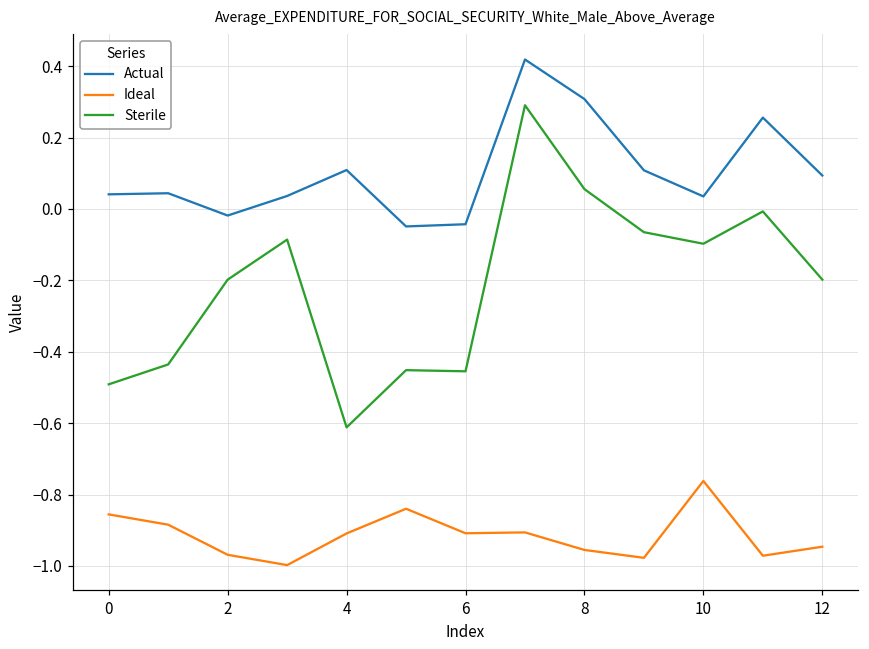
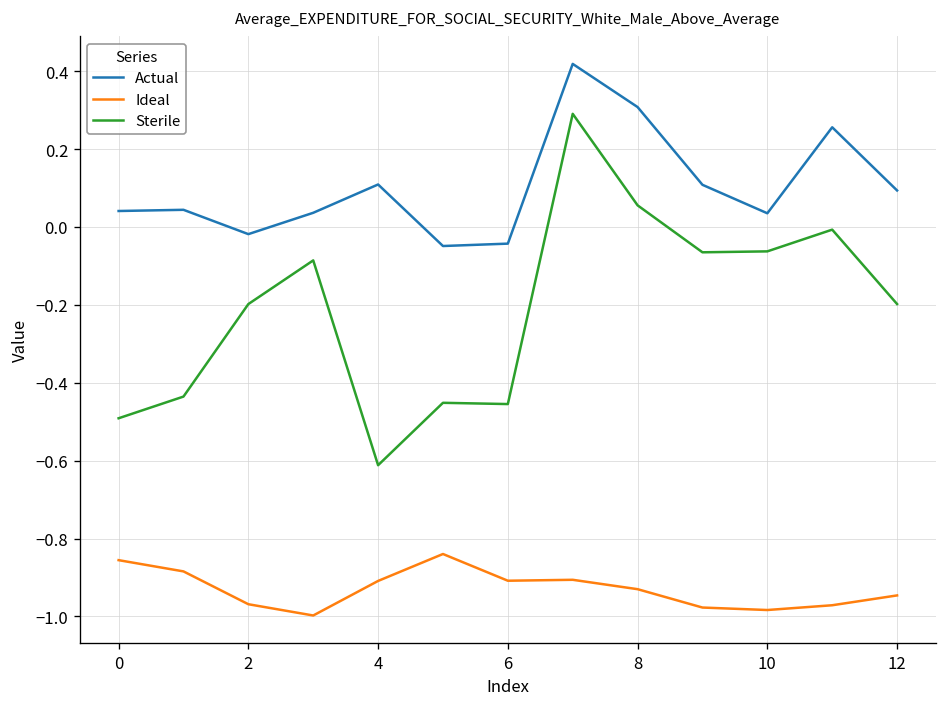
  {
    "Actual": {
      "0": 0.04,
      "2": -0.02,
      "4": 0.11,
      "6": -0.04,
      "8": 0.31,
      "10": 0.04,
      "12": 0.09
    },
    "Ideal": {
      "0": -0.86,
      "2": -0.97,
      "4": -0.91,
      "6": -0.91,
-     "8": -0.96,
-     "10": -0.76,
+     "8": -0.93,
+     "10": -0.98,
      "12": -0.95
    },
    "Sterile": {
      "0": -0.49,
      "2": -0.20,
      "4": -0.61,
      "6": -0.45,
      "8": 0.06,
-     "10": -0.10,
+     "10": -0.06,
      "12": -0.20
    }
  }
